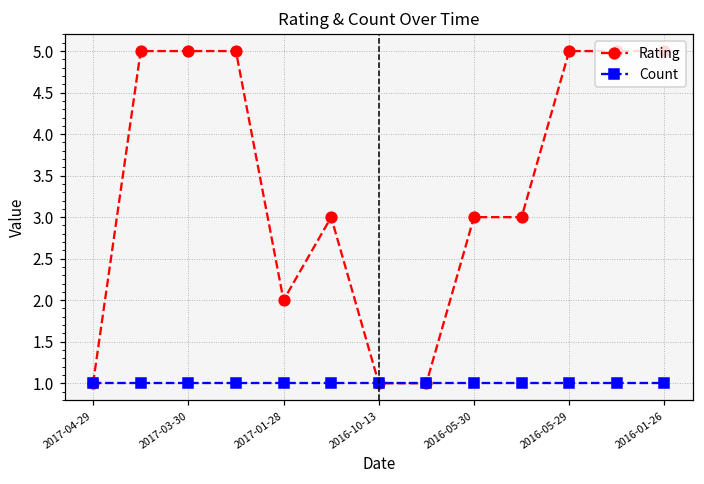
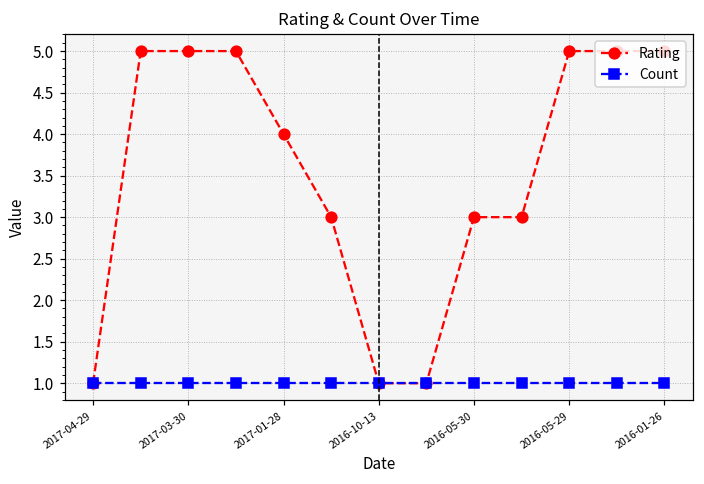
  {
    "Rating": {
      "2017-03-30": 5,
-     "2017-01-28": 2,
+     "2017-01-28": 4,
      "2016-05-30": 3
    },
    "Count": {
      "2017-03-30": 1,
      "2017-01-28": 1,
      "2016-05-30": 1,
      "2016-01-26": 1
    }
  }
